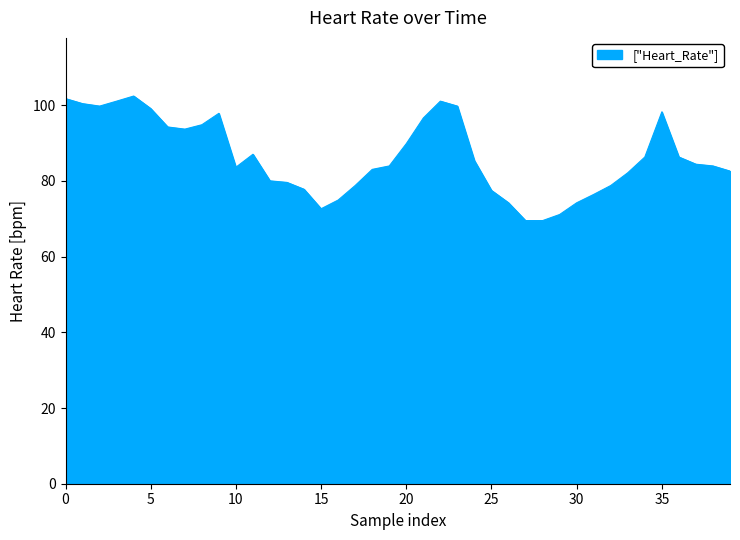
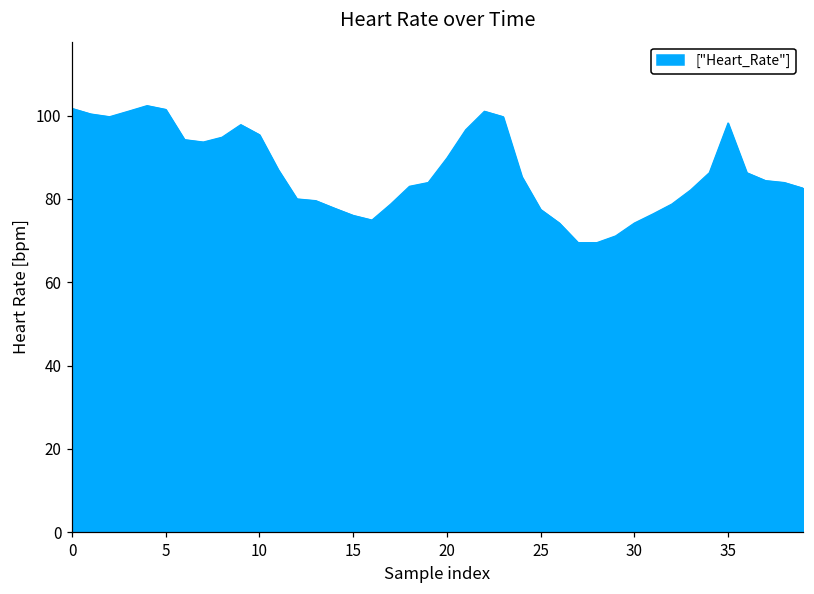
  {
    "0": 102,
-   "5": 99,
-   "10": 84,
-   "15": 73,
+   "5": 101,
+   "10": 95,
+   "15": 76,
    "20": 90,
    "25": 77,
    "30": 74,
    "35": 98
  }
